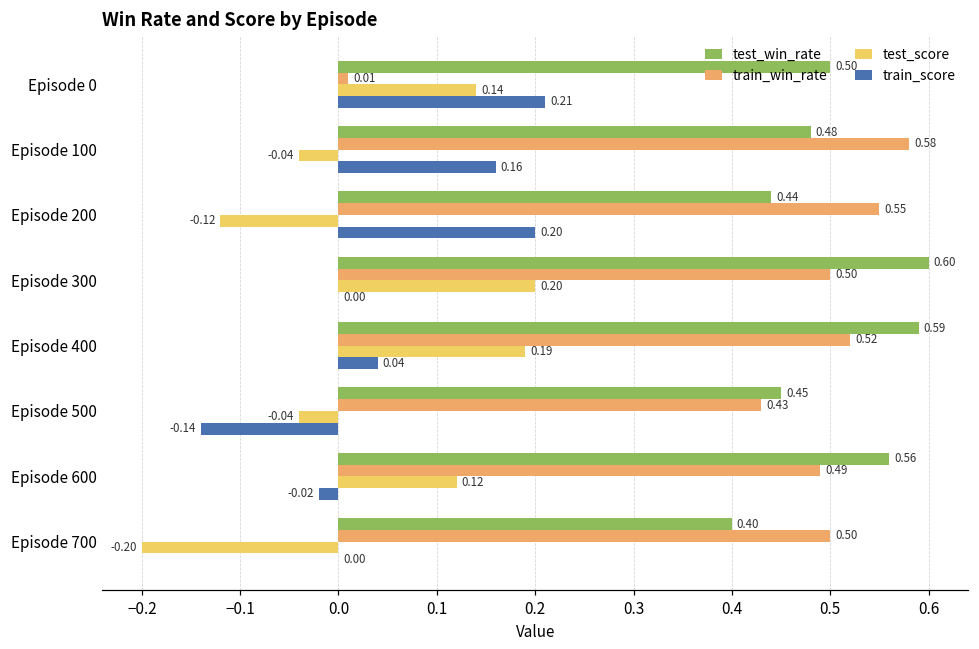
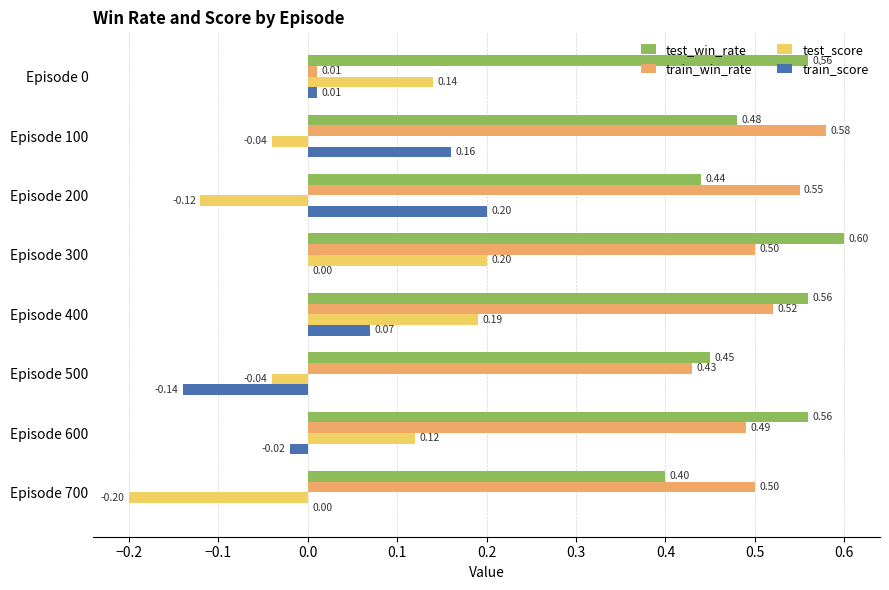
  {
    "test_win_rate": {
-     "Episode 0": 0.50,
+     "Episode 0": 0.56,
      "Episode 100": 0.48,
      "Episode 200": 0.44,
      "Episode 300": 0.60,
-     "Episode 400": 0.59,
+     "Episode 400": 0.56,
      "Episode 500": 0.45,
      "Episode 600": 0.56,
      "Episode 700": 0.40
    },
    "train_score": {
-     "Episode 0": 0.21,
+     "Episode 0": 0.01,
      "Episode 100": 0.16,
      "Episode 200": 0.20,
      "Episode 300": 0.00,
-     "Episode 400": 0.04,
+     "Episode 400": 0.07,
      "Episode 500": -0.14,
      "Episode 600": -0.02,
      "Episode 700": 0.00
    }
  }
